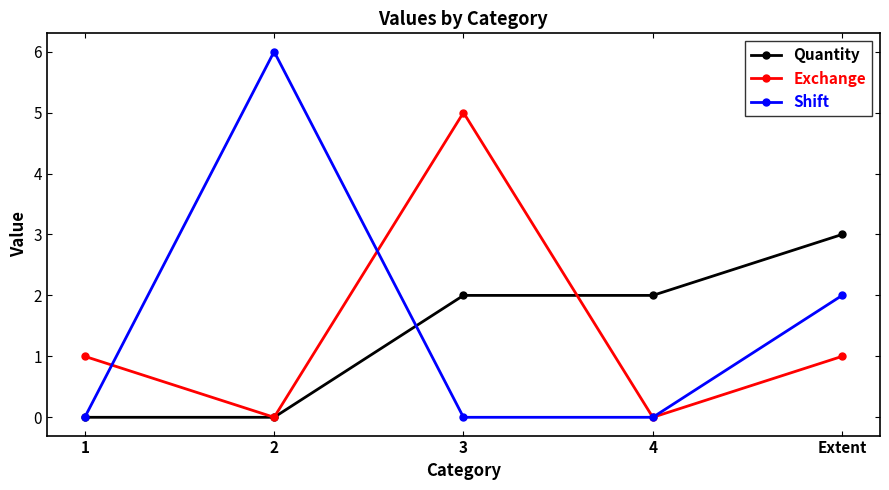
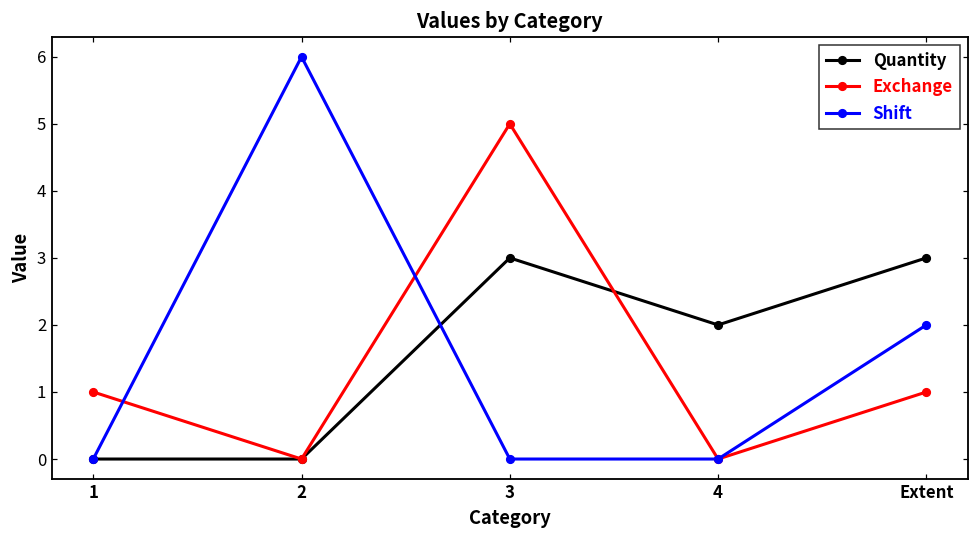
  {
    "Quantity": {
-     "3": 2,
+     "3": 3,
      "4": 2,
      "Extent": 3
    },
    "Exchange": {
      "1": 1,
      "3": 5,
      "Extent": 1
    },
    "Shift": {
      "2": 6,
      "3": 0,
      "Extent": 2
    }
  }
